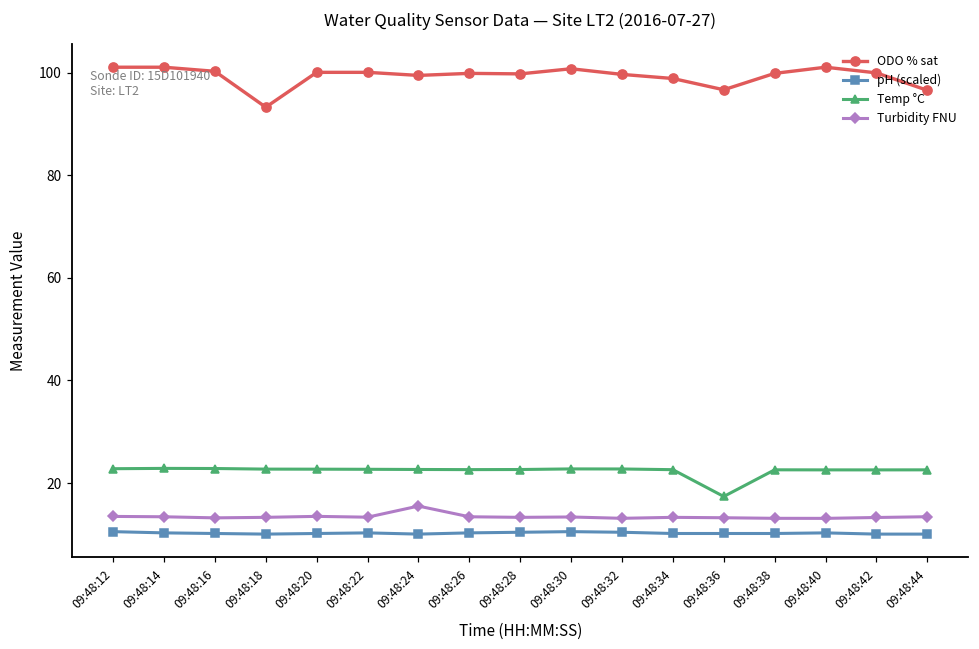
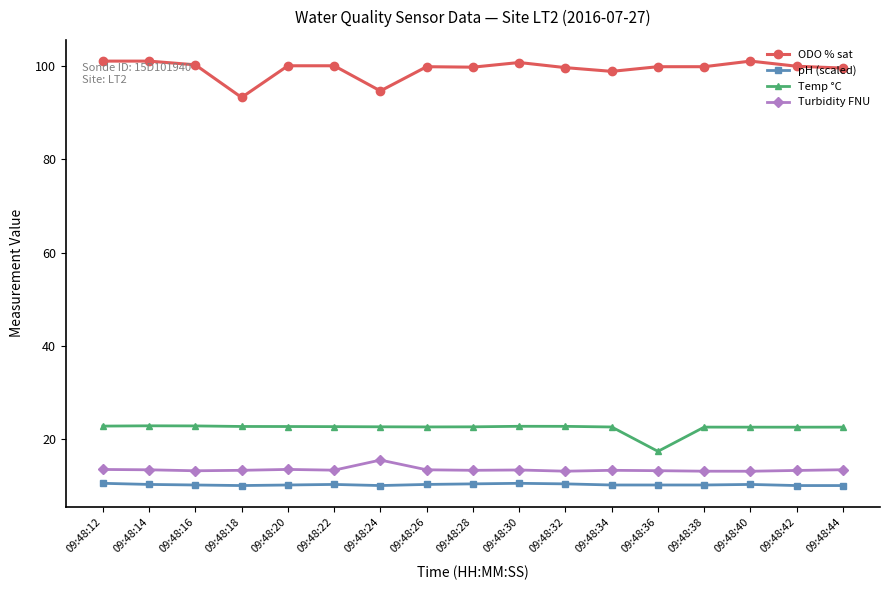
  {
    "ODO % sat": {
      "09:48:16": 100,
      "09:48:18": 93,
      "09:48:20": 100,
      "09:48:22": 100,
-     "09:48:24": 100,
+     "09:48:24": 95,
      "09:48:26": 100,
      "09:48:28": 100,
      "09:48:30": 101,
      "09:48:32": 100,
      "09:48:34": 99,
-     "09:48:36": 97,
+     "09:48:36": 100,
      "09:48:38": 100,
      "09:48:40": 101,
      "09:48:42": 100,
-     "09:48:44": 97
+     "09:48:44": 100
    },
    "pH (scaled)": {
      "09:48:12": 11,
      "09:48:14": 10,
      "09:48:16": 10,
      "09:48:18": 10,
      "09:48:20": 10,
      "09:48:22": 10,
      "09:48:24": 10,
      "09:48:26": 10,
      "09:48:28": 10,
      "09:48:30": 11,
      "09:48:32": 10,
      "09:48:34": 10,
      "09:48:36": 10,
      "09:48:38": 10,
      "09:48:40": 10,
      "09:48:42": 10,
      "09:48:44": 10
    },
    "Temp °C": {
      "09:48:12": 23,
      "09:48:14": 23,
      "09:48:16": 23,
      "09:48:18": 23,
      "09:48:20": 23,
      "09:48:22": 23,
      "09:48:24": 23,
      "09:48:26": 23,
      "09:48:28": 23,
      "09:48:30": 23,
      "09:48:32": 23,
      "09:48:34": 23,
      "09:48:36": 17,
      "09:48:38": 23,
      "09:48:40": 23,
      "09:48:42": 23,
      "09:48:44": 23
    },
    "Turbidity FNU": {
      "09:48:12": 13,
      "09:48:14": 13,
      "09:48:16": 13,
      "09:48:18": 13,
      "09:48:20": 14,
      "09:48:22": 13,
      "09:48:24": 16,
      "09:48:26": 13,
      "09:48:28": 13,
      "09:48:30": 13,
      "09:48:32": 13,
      "09:48:34": 13,
      "09:48:36": 13,
      "09:48:38": 13,
      "09:48:40": 13,
      "09:48:42": 13,
      "09:48:44": 13
    }
  }
